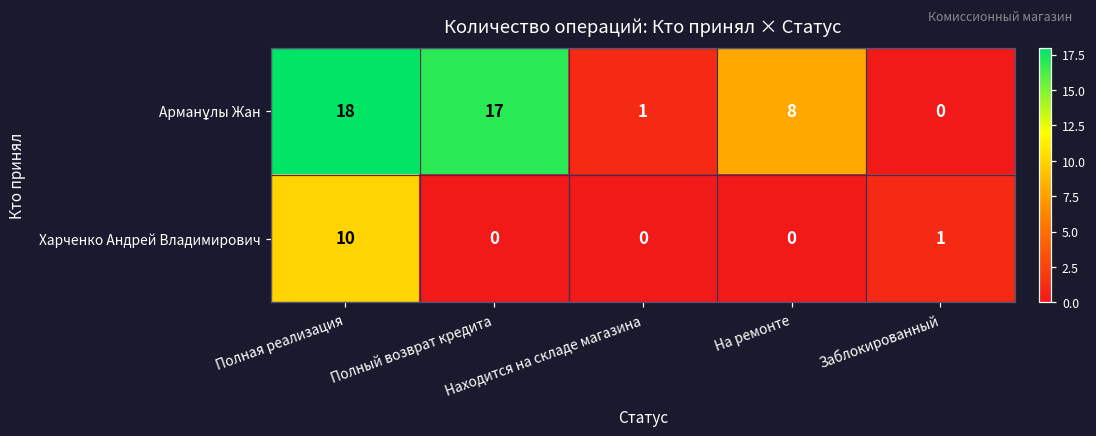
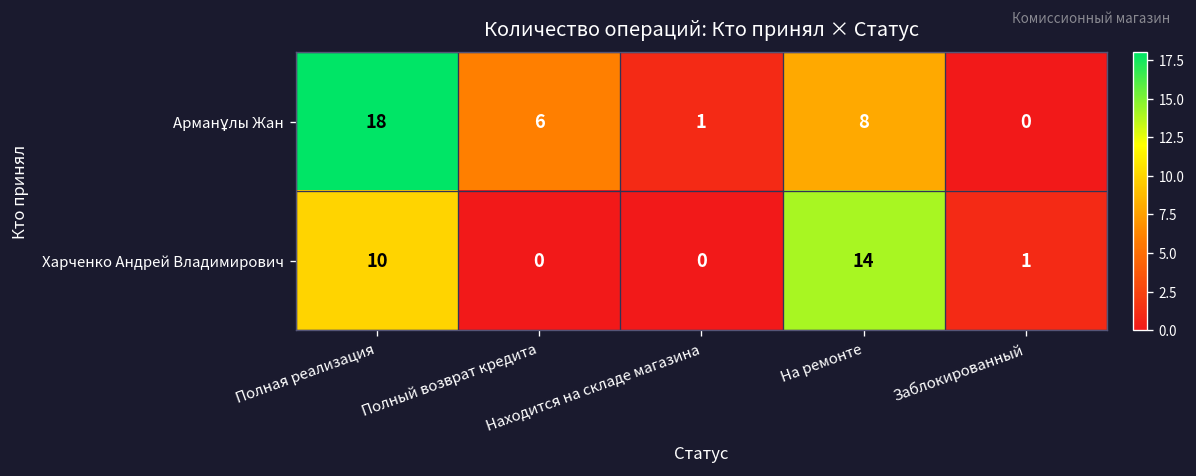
  {
    "Арманұлы Жан": {
      "Полная реализация": 18,
-     "Полный возврат кредита": 17,
+     "Полный возврат кредита": 6,
      "Находится на складе магазина": 1,
      "На ремонте": 8,
      "Заблокированный": 0
    },
    "Харченко Андрей Владимирович": {
      "Полная реализация": 10,
      "Полный возврат кредита": 0,
      "Находится на складе магазина": 0,
-     "На ремонте": 0,
+     "На ремонте": 14,
      "Заблокированный": 1
    }
  }
